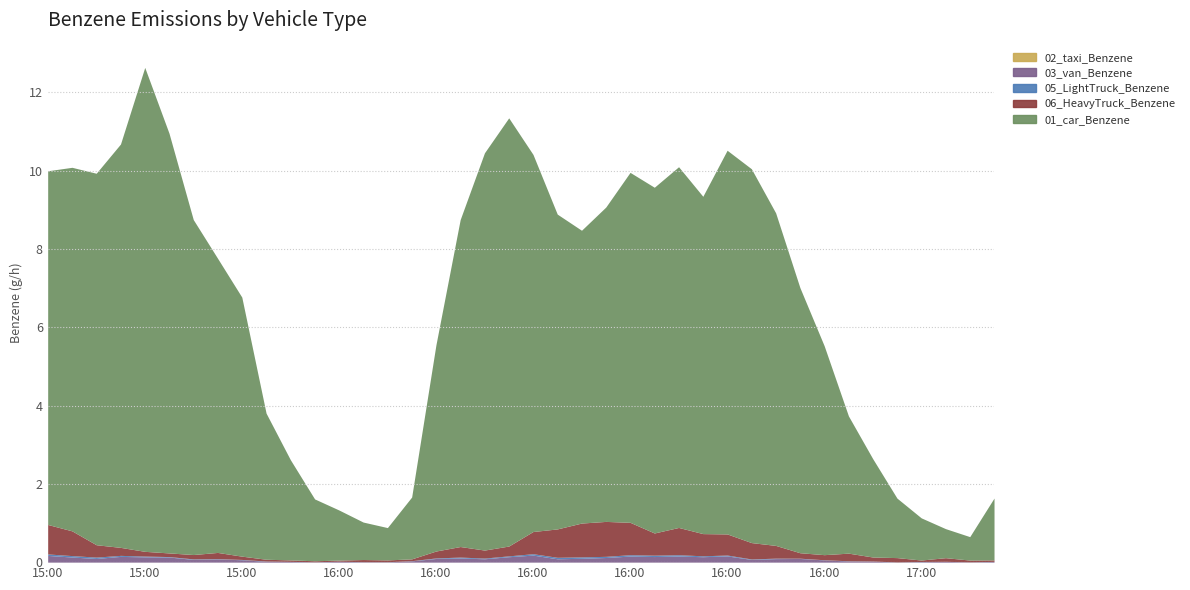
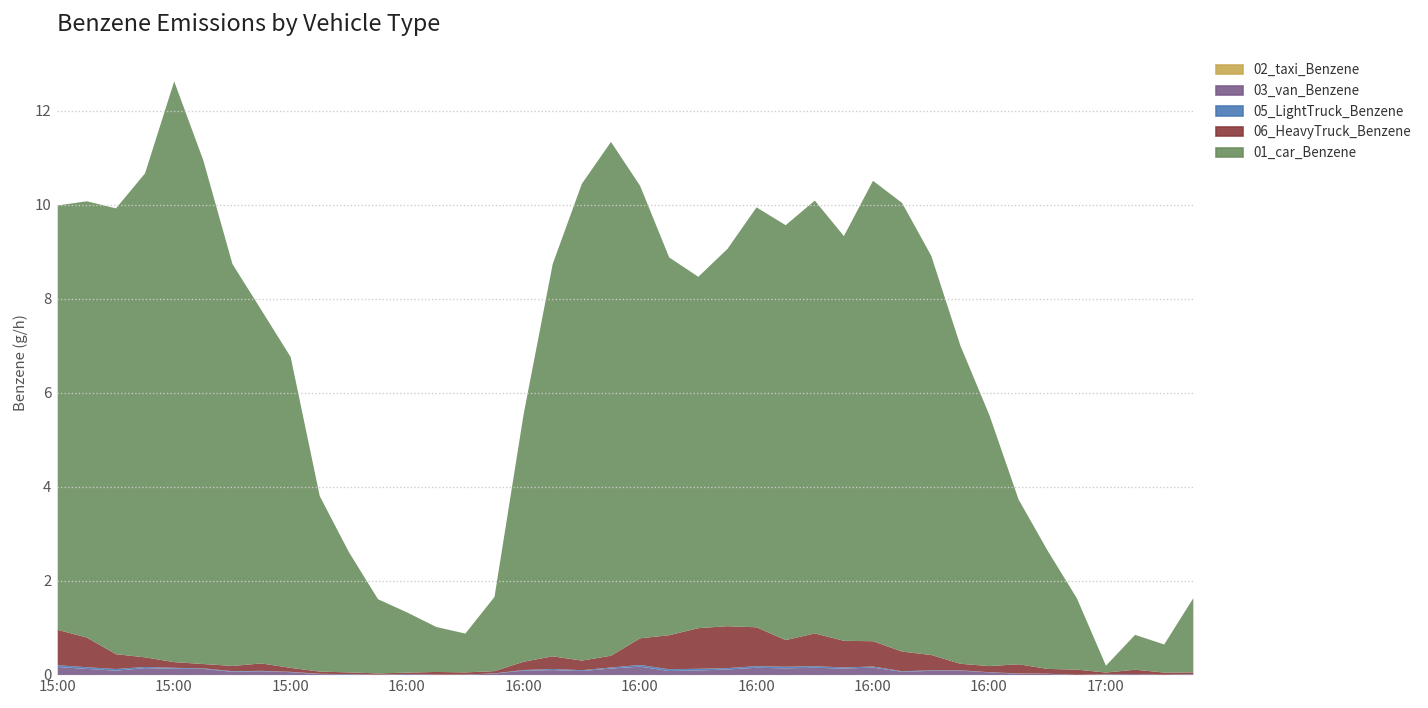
  {
    "01_car_Benzene": {
-     "17:00": 1.1
+     "17:00": 0.1
    }
  }
